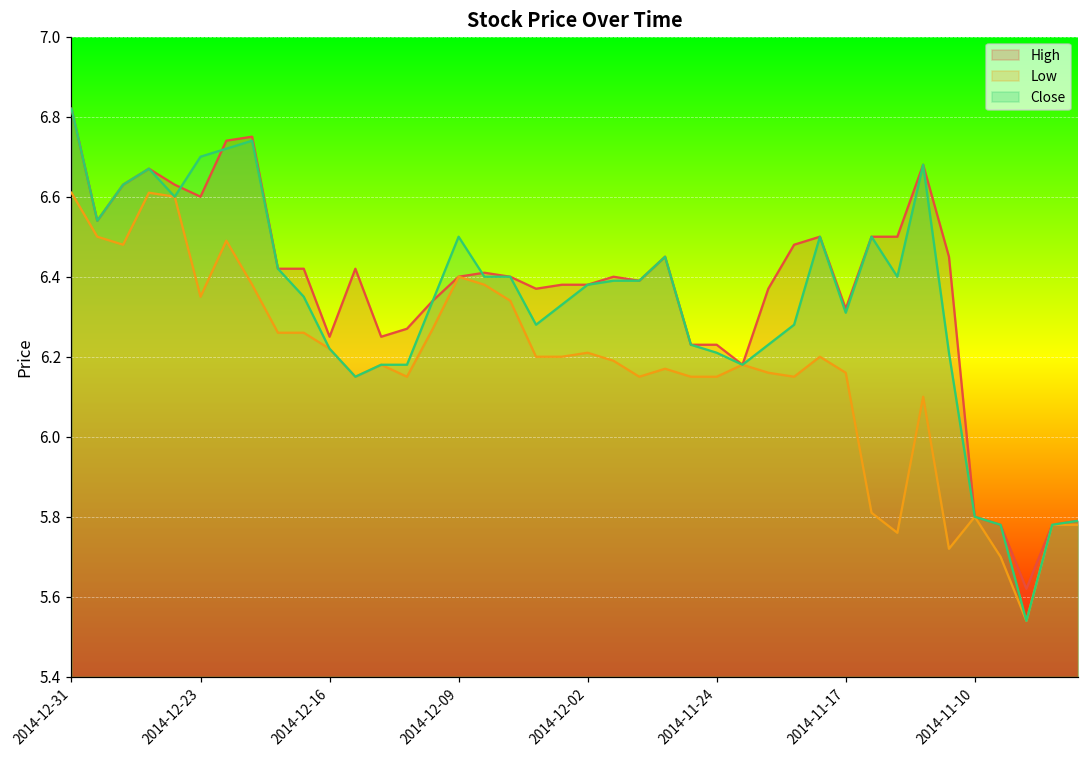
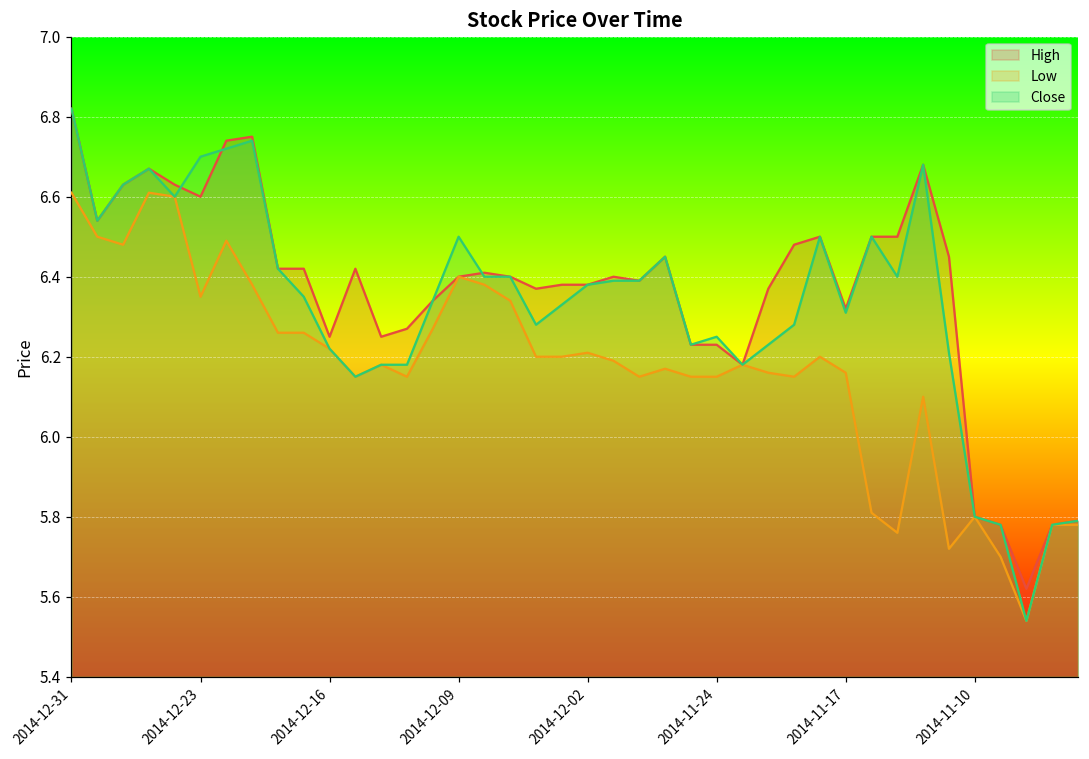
  {
    "Close": {
      "2014-12-23": 6.70,
      "2014-12-09": 6.50,
-     "2014-11-24": 6.21,
+     "2014-11-24": 6.25,
      "2014-11-17": 6.31
    }
  }
